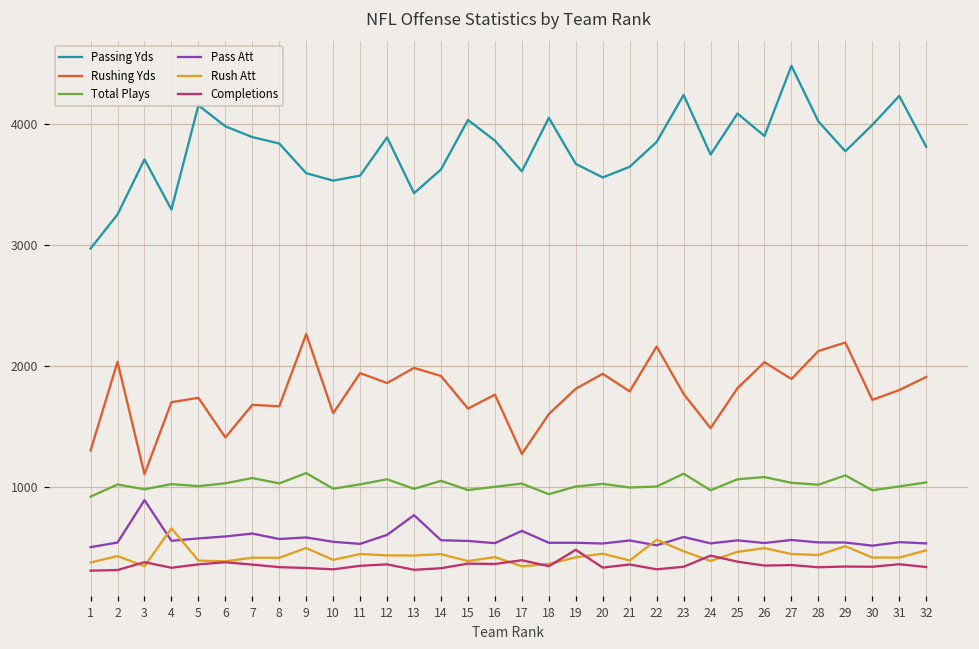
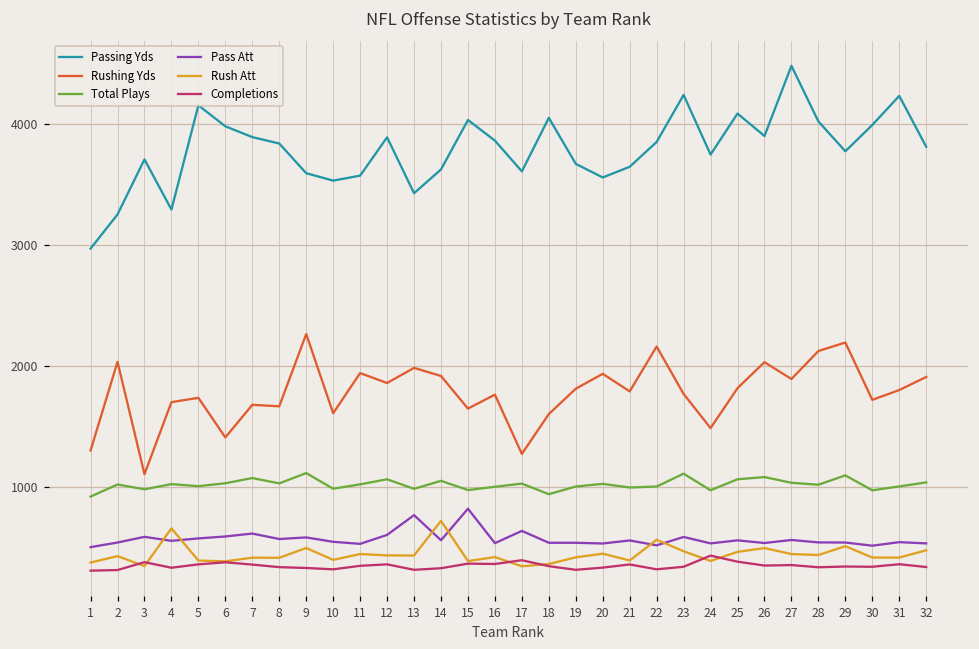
  {
    "Passing Yds": {
      "1": 2970,
      "2": 3250,
      "3": 3710,
      "4": 3290,
      "5": 4150,
      "6": 3980,
      "7": 3890,
      "8": 3840,
      "9": 3590,
      "10": 3530,
      "11": 3570,
      "12": 3890,
      "13": 3430,
      "14": 3620,
      "15": 4030,
      "16": 3860,
      "17": 3610,
      "18": 4050,
      "19": 3670,
      "20": 3560,
      "21": 3650,
      "22": 3850,
      "23": 4240,
      "24": 3750,
      "25": 4080,
      "26": 3900,
      "27": 4480,
      "28": 4020,
      "29": 3770,
      "30": 3990,
      "31": 4230,
      "32": 3810
    },
    "Rushing Yds": {
      "1": 1300,
      "2": 2040,
      "3": 1110,
      "4": 1700,
      "5": 1740,
      "6": 1410,
      "7": 1680,
      "8": 1670,
      "9": 2270,
      "10": 1610,
      "11": 1940,
      "12": 1860,
      "13": 1990,
      "14": 1920,
      "15": 1650,
      "16": 1770,
      "17": 1280,
      "18": 1610,
      "19": 1810,
      "20": 1940,
      "21": 1790,
      "22": 2160,
      "23": 1770,
      "24": 1490,
      "25": 1820,
      "26": 2030,
      "27": 1890,
      "28": 2130,
      "29": 2200,
      "30": 1720,
      "31": 1800,
      "32": 1910
    },
    "Total Plays": {
      "1": 920,
      "2": 1020,
      "3": 980,
      "4": 1030,
      "5": 1010,
      "6": 1030,
      "7": 1080,
      "8": 1030,
      "9": 1120,
      "10": 990,
      "11": 1030,
      "12": 1070,
      "13": 990,
      "14": 1050,
      "15": 980,
      "16": 1010,
      "17": 1030,
      "18": 940,
      "19": 1010,
      "20": 1030,
      "21": 1000,
      "22": 1010,
      "23": 1110,
      "24": 980,
      "25": 1070,
      "26": 1090,
      "27": 1040,
      "28": 1020,
      "29": 1100,
      "30": 980,
      "31": 1010,
      "32": 1040
    },
    "Pass Att": {
      "1": 510,
      "2": 550,
-     "3": 900,
+     "3": 590,
      "4": 560,
      "5": 580,
      "6": 600,
      "7": 620,
      "8": 570,
      "9": 590,
      "10": 550,
      "11": 530,
      "12": 610,
      "13": 770,
      "14": 560,
-     "15": 560,
+     "15": 820,
      "16": 540,
      "17": 640,
      "18": 540,
      "19": 540,
      "20": 540,
      "21": 560,
      "22": 520,
      "23": 590,
      "24": 540,
      "25": 560,
      "26": 540,
      "27": 570,
      "28": 550,
      "29": 550,
      "30": 520,
      "31": 550,
      "32": 540
    },
    "Rush Att": {
      "1": 380,
      "2": 430,
      "3": 350,
      "4": 660,
      "5": 400,
      "7": 420,
      "8": 420,
      "9": 500,
      "10": 400,
      "11": 450,
      "12": 440,
      "13": 440,
-     "14": 450,
+     "14": 720,
      "16": 430,
      "17": 350,
      "19": 420,
      "20": 450,
      "21": 400,
      "22": 570,
      "23": 470,
      "24": 390,
      "25": 470,
      "26": 500,
      "27": 450,
      "28": 440,
      "29": 520,
      "30": 420,
      "31": 420,
      "32": 480
    },
    "Completions": {
      "1": 310,
      "2": 320,
      "3": 380,
      "4": 340,
      "5": 370,
      "7": 360,
      "8": 340,
      "9": 340,
      "10": 320,
      "11": 350,
      "12": 370,
      "13": 320,
      "14": 330,
      "16": 370,
      "17": 400,
-     "19": 490,
+     "19": 320,
      "20": 340,
      "21": 360,
      "22": 320,
      "23": 350,
      "24": 440,
      "25": 390,
      "26": 360,
      "27": 360,
      "28": 340,
      "29": 350,
      "30": 350,
      "31": 370,
      "32": 340
    }
  }
